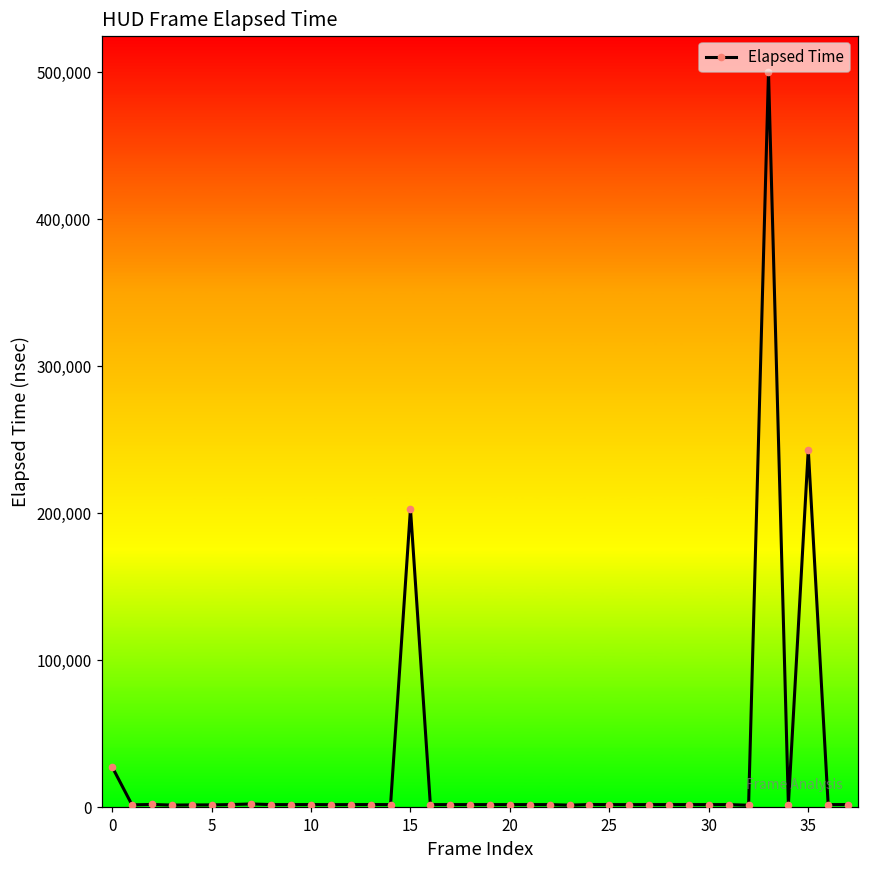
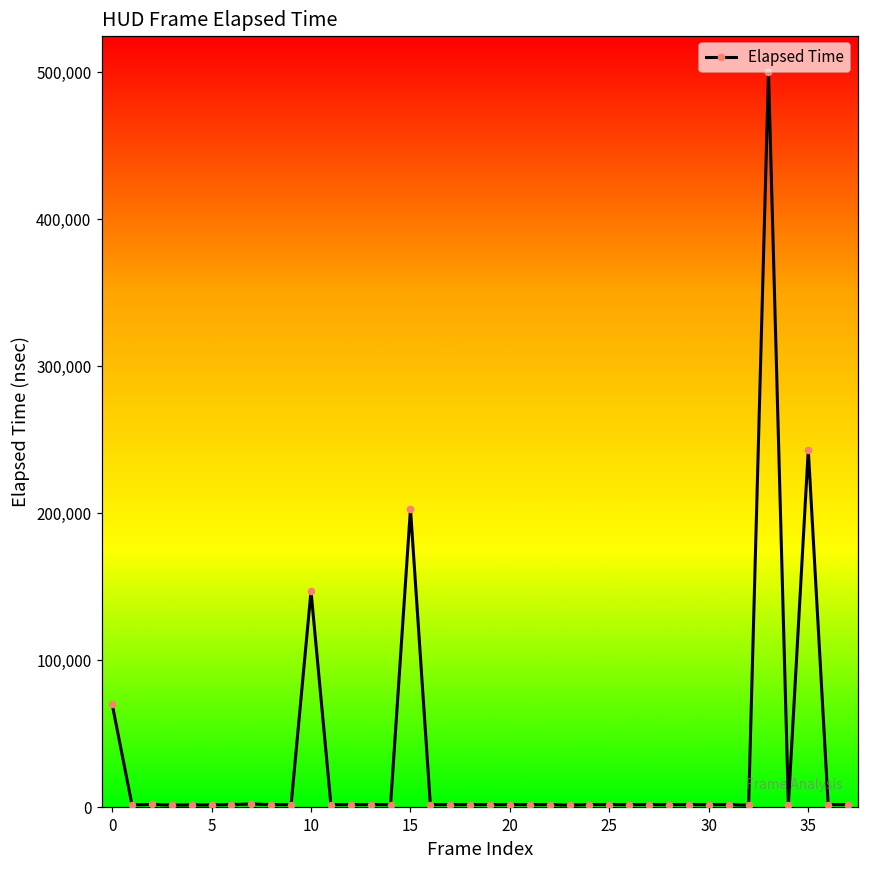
  {
-   "0": "27,000",
+   "0": "70,000",
    "5": "2,000",
-   "10": "2,000",
+   "10": "147,000",
    "15": "203,000",
    "20": "2,000",
    "25": "2,000",
    "30": "2,000",
    "35": "243,000"
  }
